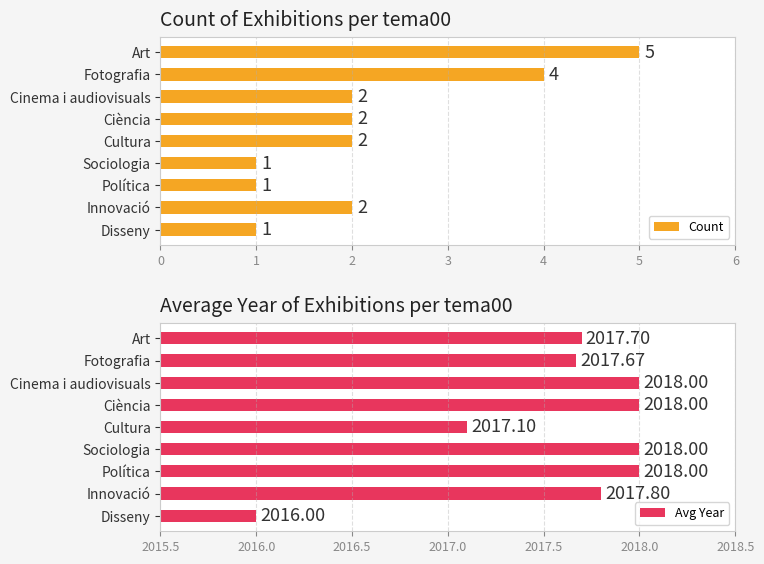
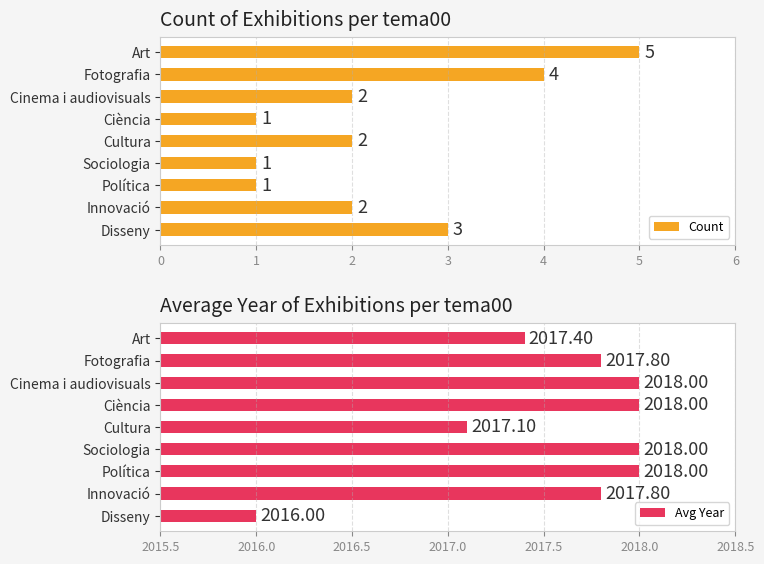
  {
    "Count of Exhibitions per tema00": {
      "Art": 5,
      "Fotografia": 4,
      "Cinema i audiovisuals": 2,
-     "Ciència": 2,
+     "Ciència": 1,
      "Cultura": 2,
      "Sociologia": 1,
      "Política": 1,
      "Innovació": 2,
-     "Disseny": 1
+     "Disseny": 3
    },
    "Average Year of Exhibitions per tema00": {
-     "Art": 2017.70,
-     "Fotografia": 2017.67,
+     "Art": 2017.40,
+     "Fotografia": 2017.80,
      "Cinema i audiovisuals": 2018.00,
      "Ciència": 2018.00,
      "Cultura": 2017.10,
      "Sociologia": 2018.00,
      "Política": 2018.00,
      "Disseny": 2016.00
    }
  }
